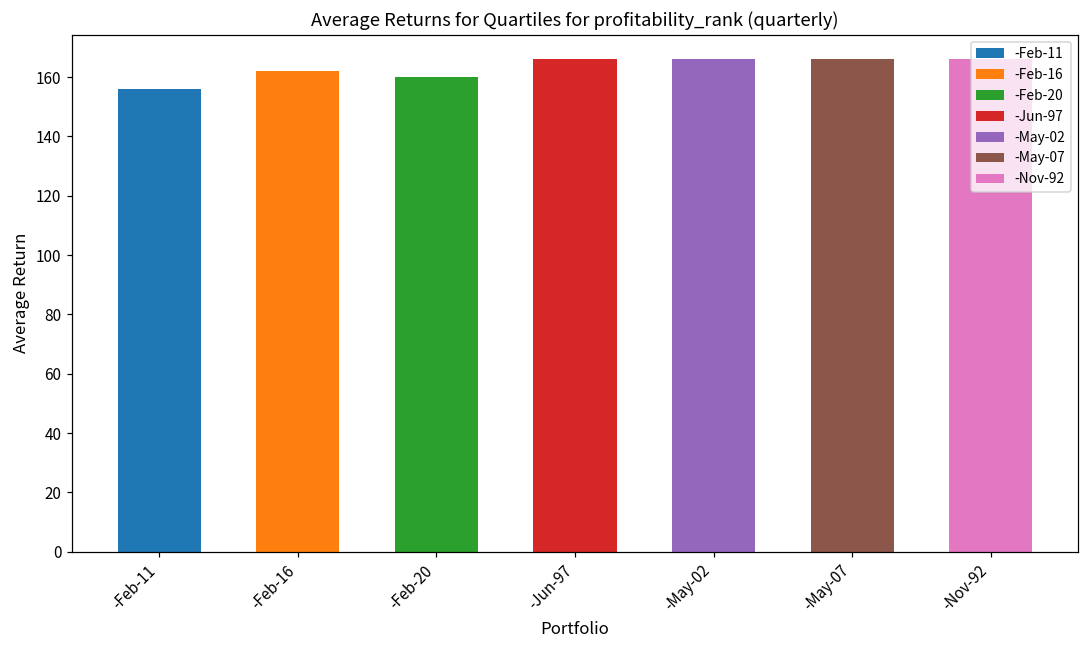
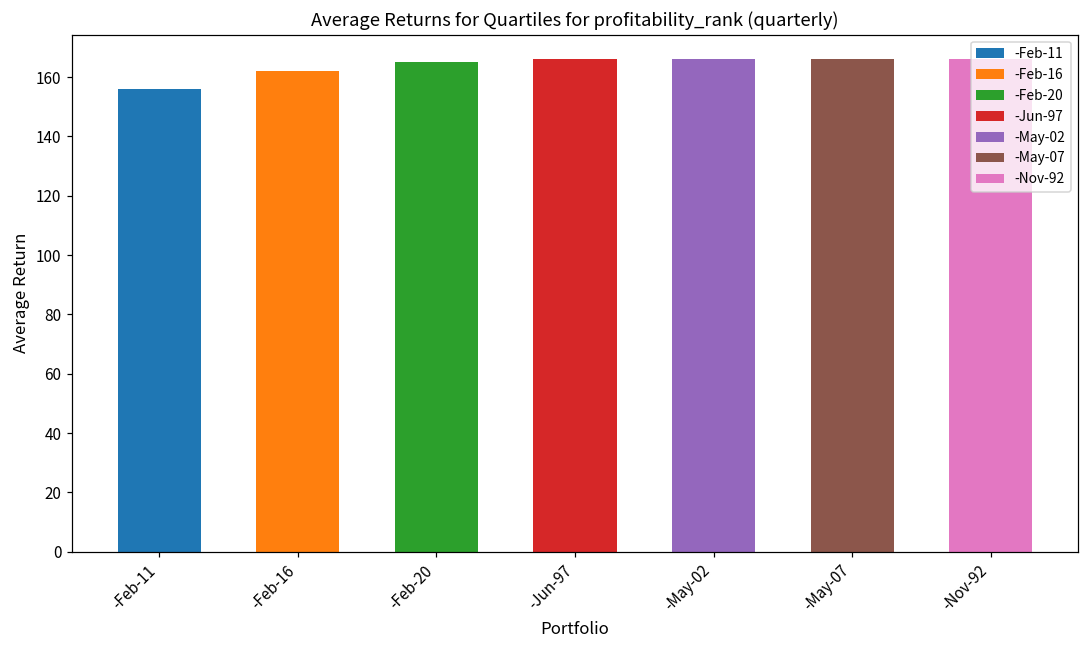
  {
    "-Feb-11": 156,
    "-Feb-16": 162,
-   "-Feb-20": 160,
+   "-Feb-20": 165,
    "-Jun-97": 166,
    "-May-02": 166,
    "-May-07": 166
  }
